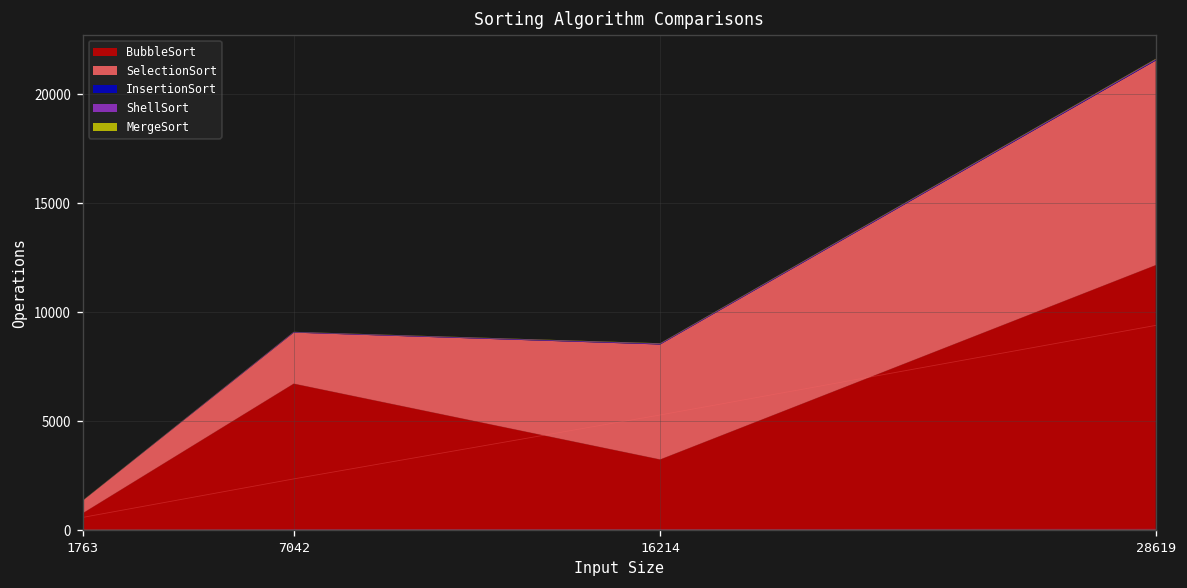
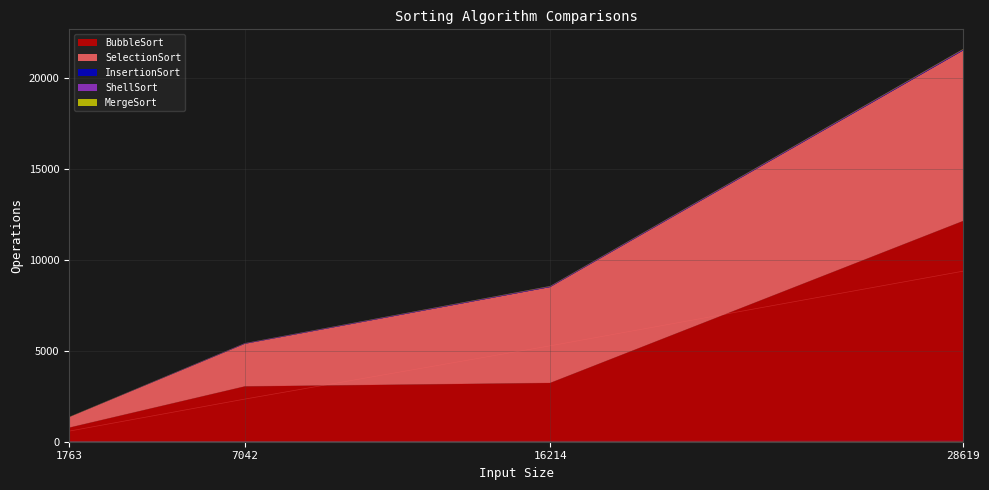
  {
    "BubbleSort": {
      "1763": 800,
-     "7042": 6700,
+     "7042": 3000,
      "16214": 3200,
      "28619": 12100
    }
  }
